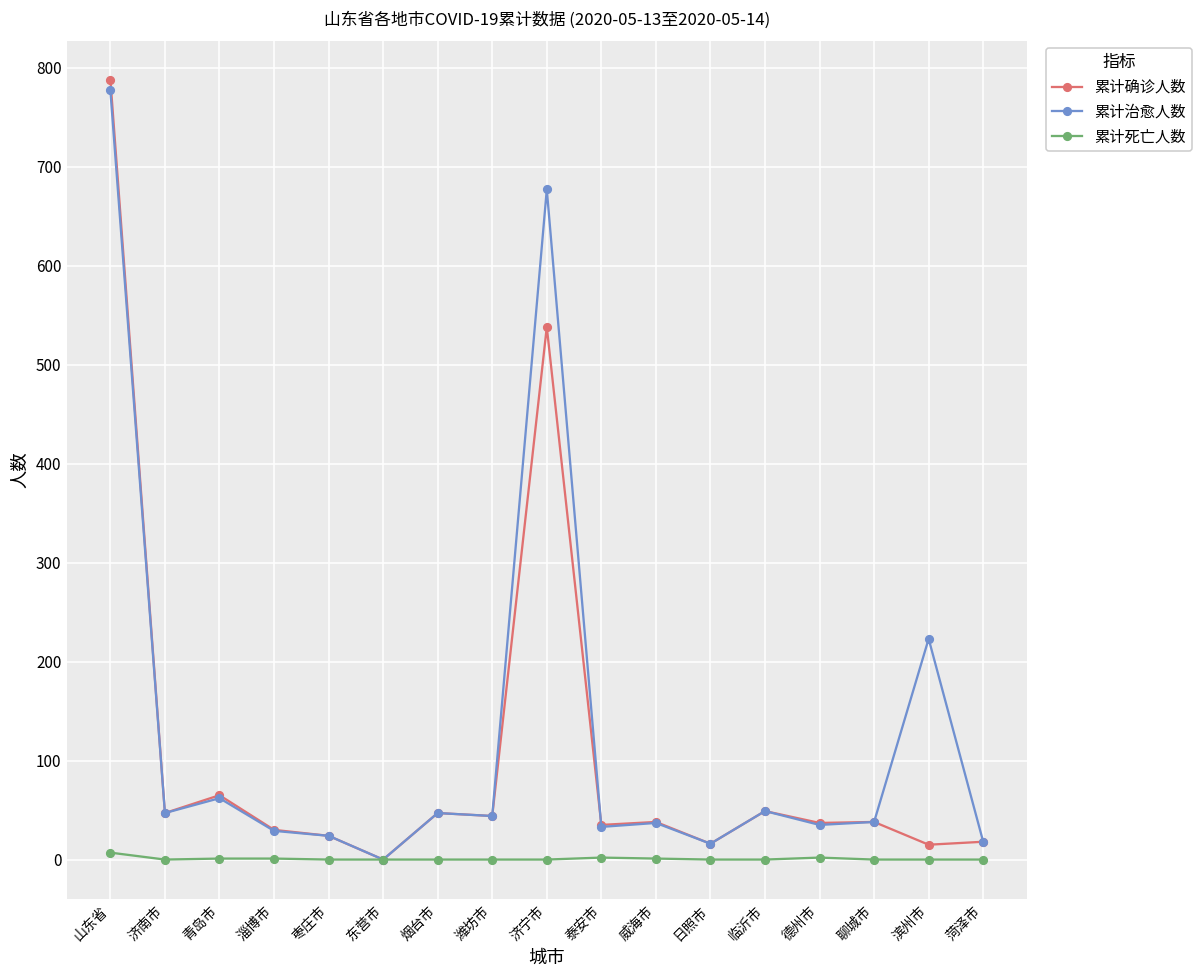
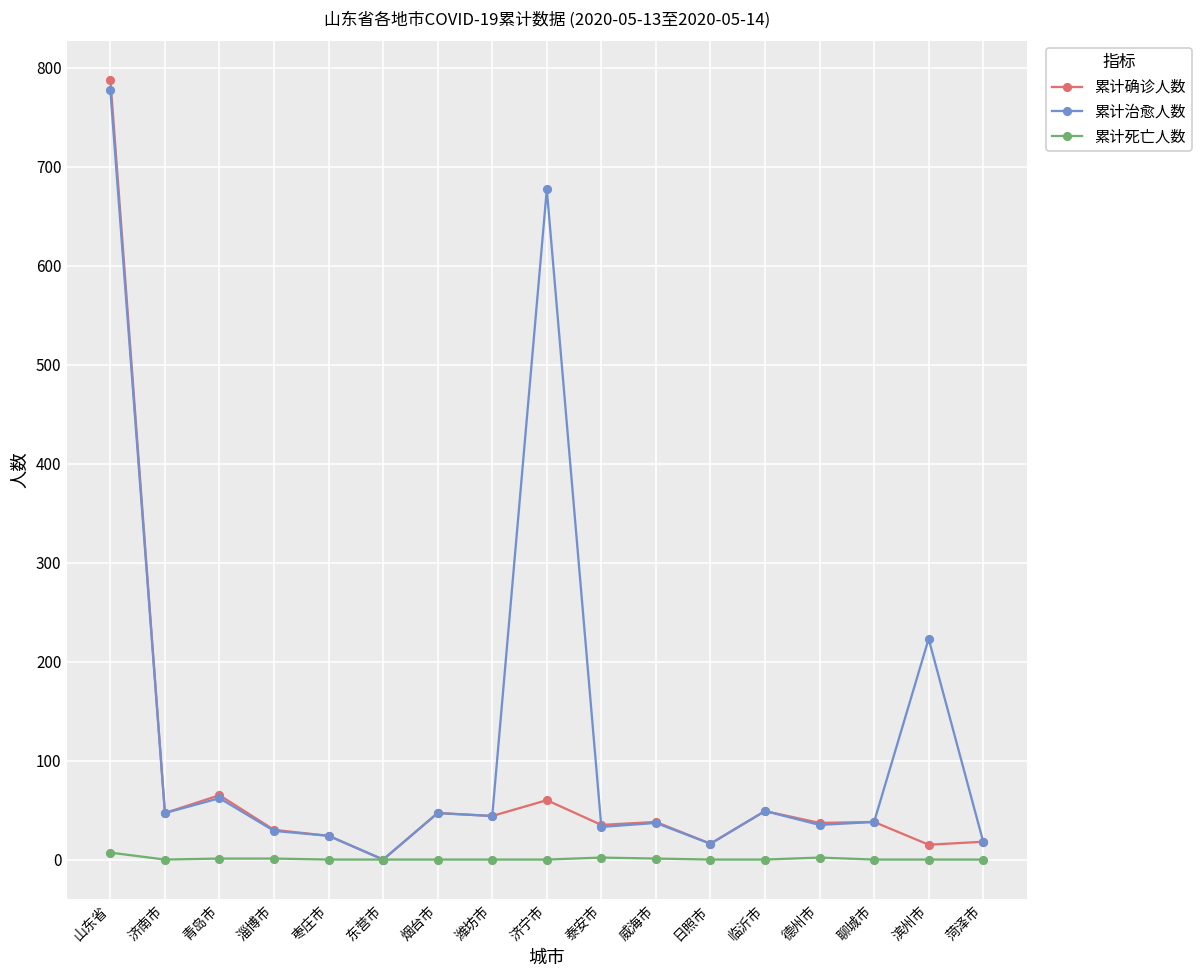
  {
    "累计确诊人数": {
      "山东省": 790,
      "青岛市": 70,
-     "济宁市": 540,
+     "济宁市": 60,
      "滨州市": 20
    },
    "累计治愈人数": {
      "山东省": 780,
      "青岛市": 60,
      "济宁市": 680,
      "滨州市": 220
    },
    "累计死亡人数": {
      "山东省": 10,
      "济南市": 0,
      "青岛市": 0,
      "淄博市": 0,
      "枣庄市": 0,
      "烟台市": 0,
      "潍坊市": 0,
      "济宁市": 0,
      "泰安市": 0,
      "威海市": 0,
      "日照市": 0,
      "临沂市": 0,
      "德州市": 0,
      "聊城市": 0,
      "滨州市": 0,
      "菏泽市": 0
    }
  }
